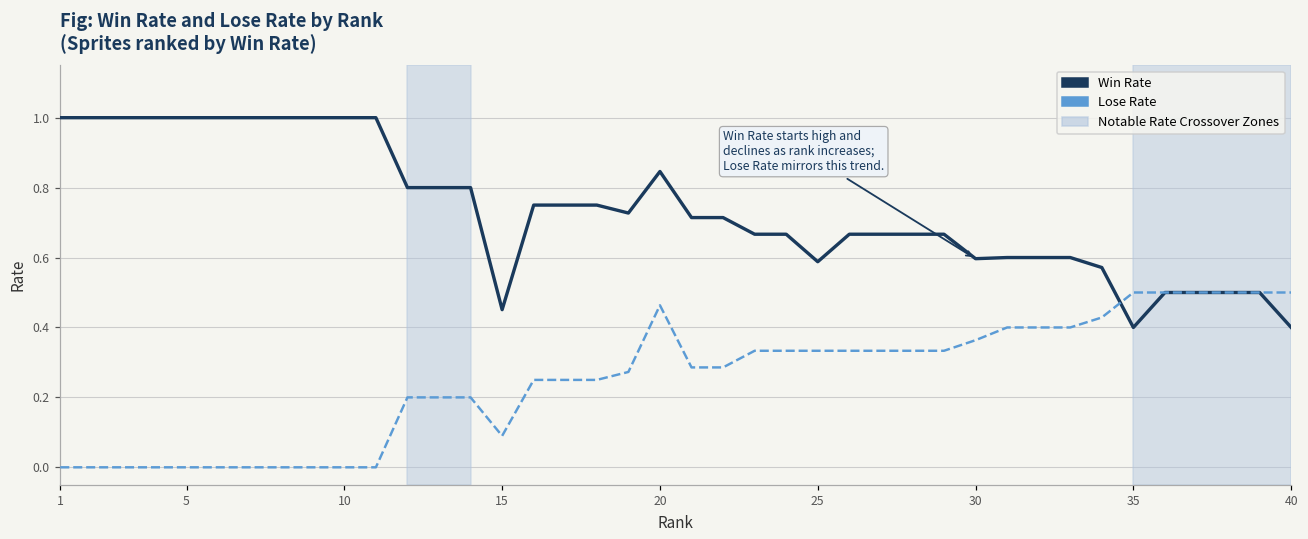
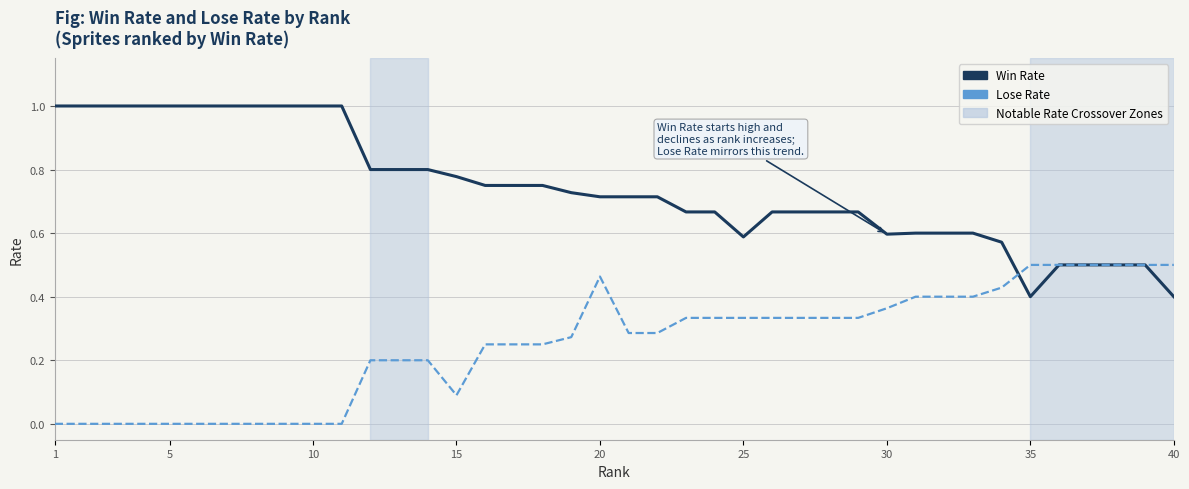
  {
    "Win Rate": {
      "1": 1.00,
      "5": 1.00,
      "10": 1.00,
-     "15": 0.45,
-     "20": 0.85,
+     "15": 0.78,
+     "20": 0.71,
      "25": 0.59,
      "30": 0.60,
      "35": 0.40,
      "40": 0.40
    },
    "Lose Rate": {
      "1": 0.00,
      "5": 0.00,
      "10": 0.00,
      "15": 0.09,
      "20": 0.46,
      "25": 0.33,
      "30": 0.36,
      "35": 0.50,
      "40": 0.50
    }
  }
